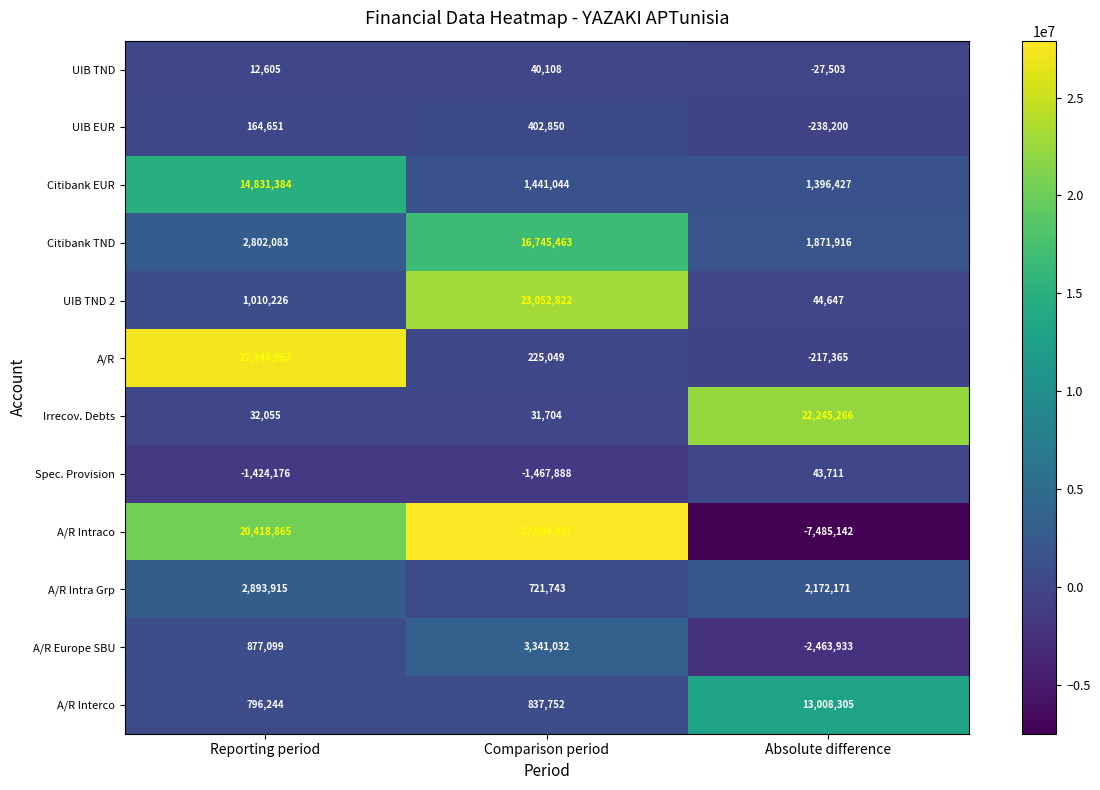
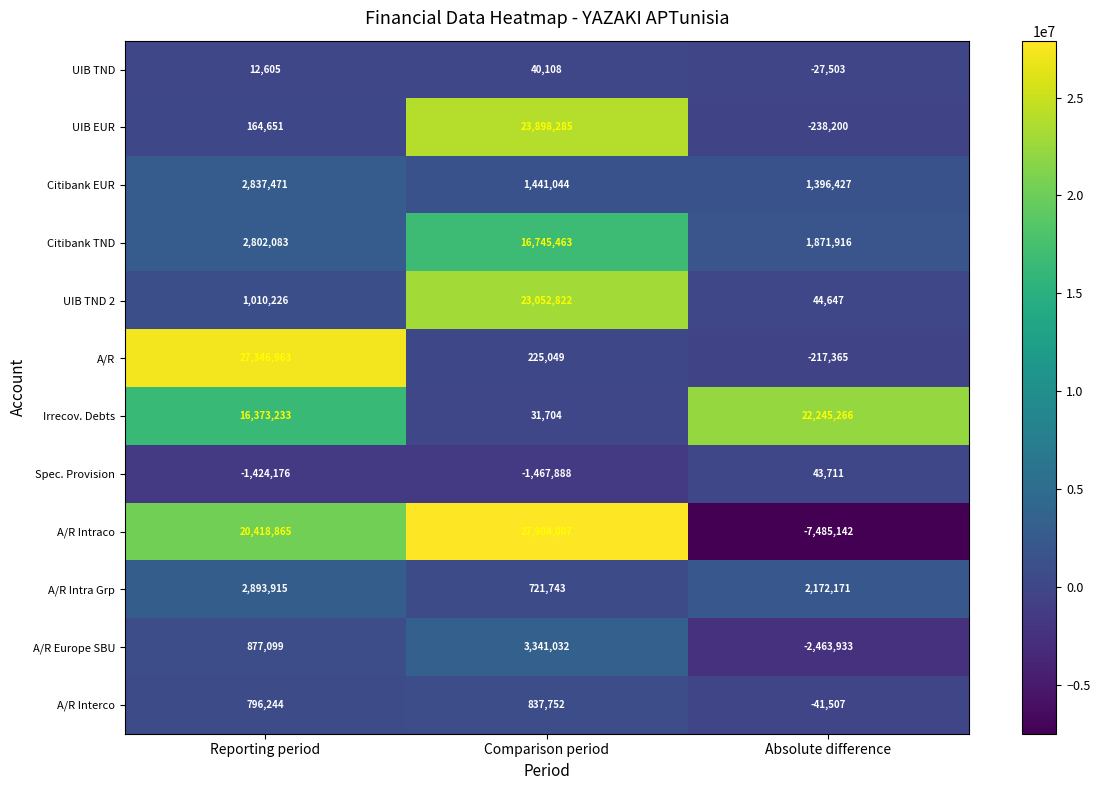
  {
    "UIB TND": {
      "Reporting period": "12,605",
      "Comparison period": "40,108",
      "Absolute difference": "-27,503"
    },
    "UIB EUR": {
      "Reporting period": "164,651",
-     "Comparison period": "402,850",
+     "Comparison period": "23,898,285",
      "Absolute difference": "-238,200"
    },
    "Citibank EUR": {
-     "Reporting period": "14,831,384",
+     "Reporting period": "2,837,471",
      "Comparison period": "1,441,044",
      "Absolute difference": "1,396,427"
    },
    "Citibank TND": {
      "Reporting period": "2,802,083",
      "Comparison period": "16,745,463",
      "Absolute difference": "1,871,916"
    },
    "UIB TND 2": {
      "Reporting period": "1,010,226",
      "Comparison period": "23,052,822",
      "Absolute difference": "44,647"
    },
    "A/R": {
      "Comparison period": "225,049",
      "Absolute difference": "-217,365"
    },
    "Irrecov. Debts": {
-     "Reporting period": "32,055",
+     "Reporting period": "16,373,233",
      "Comparison period": "31,704",
      "Absolute difference": "22,245,266"
    },
    "Spec. Provision": {
      "Reporting period": "-1,424,176",
      "Comparison period": "-1,467,888",
      "Absolute difference": "43,711"
    },
    "A/R Intraco": {
      "Reporting period": "20,418,865",
      "Absolute difference": "-7,485,142"
    },
    "A/R Intra Grp": {
      "Reporting period": "2,893,915",
      "Comparison period": "721,743",
      "Absolute difference": "2,172,171"
    },
    "A/R Europe SBU": {
      "Reporting period": "877,099",
      "Comparison period": "3,341,032",
      "Absolute difference": "-2,463,933"
    },
    "A/R Interco": {
      "Reporting period": "796,244",
      "Comparison period": "837,752",
-     "Absolute difference": "13,008,305"
+     "Absolute difference": "-41,507"
    }
  }
